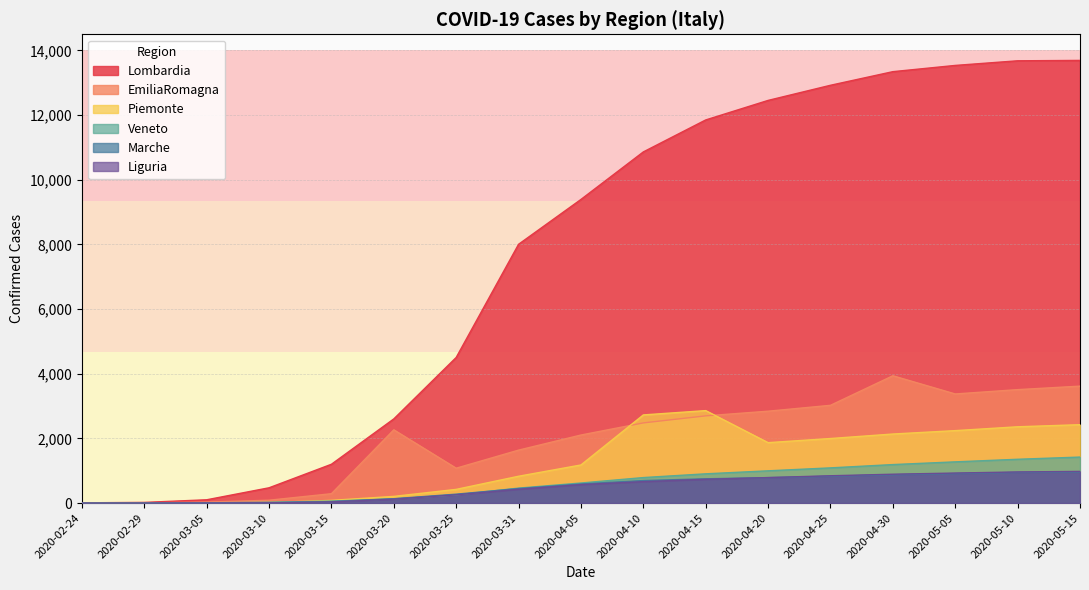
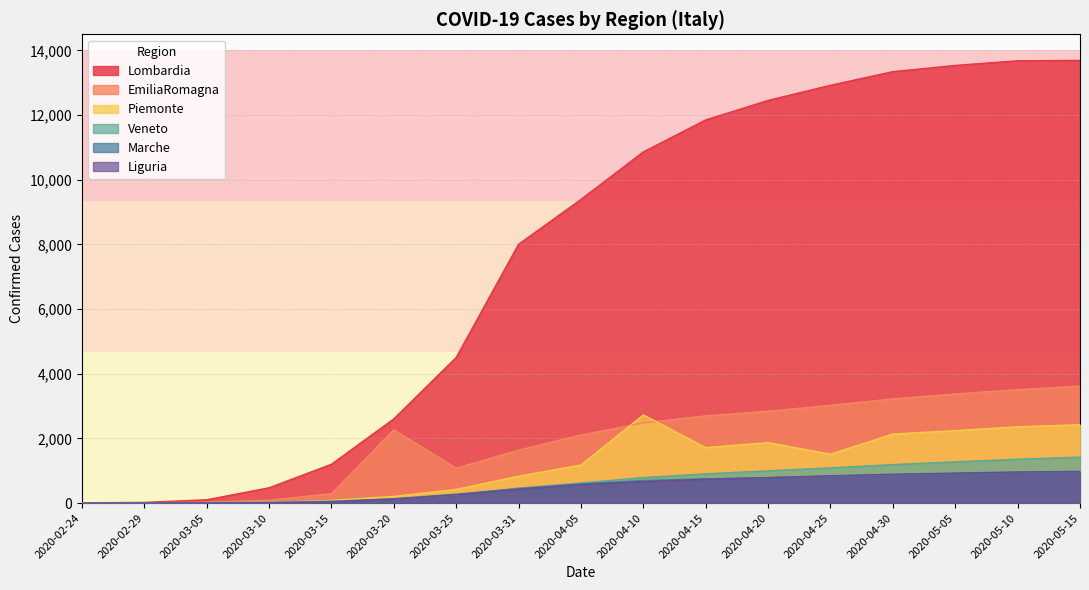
  {
    "Lombardia": {
      "2020-03-10": "500",
      "2020-03-15": "1,200",
      "2020-03-20": "2,600",
      "2020-03-25": "4,500",
      "2020-03-31": "8,000",
      "2020-04-05": "9,400",
      "2020-04-10": "10,900",
      "2020-04-15": "11,900",
      "2020-04-20": "12,500",
      "2020-04-25": "12,900",
      "2020-04-30": "13,300",
      "2020-05-05": "13,500",
      "2020-05-10": "13,700",
      "2020-05-15": "13,700"
    },
    "EmiliaRomagna": {
      "2020-03-15": "300",
      "2020-03-20": "2,300",
      "2020-03-25": "1,100",
      "2020-03-31": "1,600",
      "2020-04-05": "2,100",
      "2020-04-10": "2,500",
      "2020-04-15": "2,700",
      "2020-04-20": "2,800",
      "2020-04-25": "3,000",
-     "2020-04-30": "3,900",
+     "2020-04-30": "3,200",
      "2020-05-05": "3,400",
      "2020-05-10": "3,500",
      "2020-05-15": "3,600"
    },
    "Piemonte": {
      "2020-03-25": "400",
      "2020-03-31": "800",
      "2020-04-05": "1,200",
      "2020-04-10": "2,700",
-     "2020-04-15": "2,900",
+     "2020-04-15": "1,700",
      "2020-04-20": "1,900",
-     "2020-04-25": "2,000",
+     "2020-04-25": "1,500",
      "2020-04-30": "2,100",
      "2020-05-05": "2,200",
      "2020-05-10": "2,400",
      "2020-05-15": "2,400"
    }
  }
